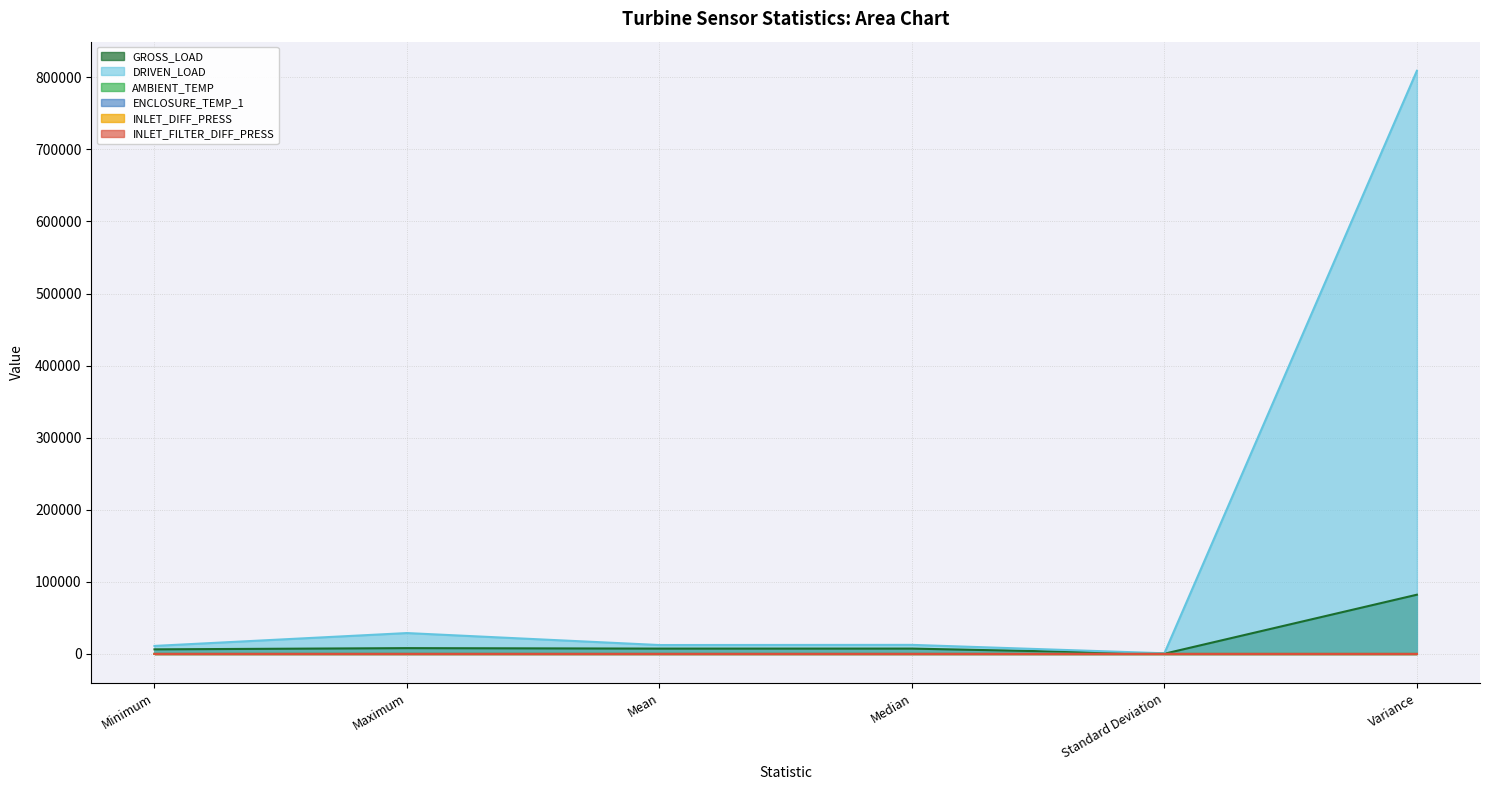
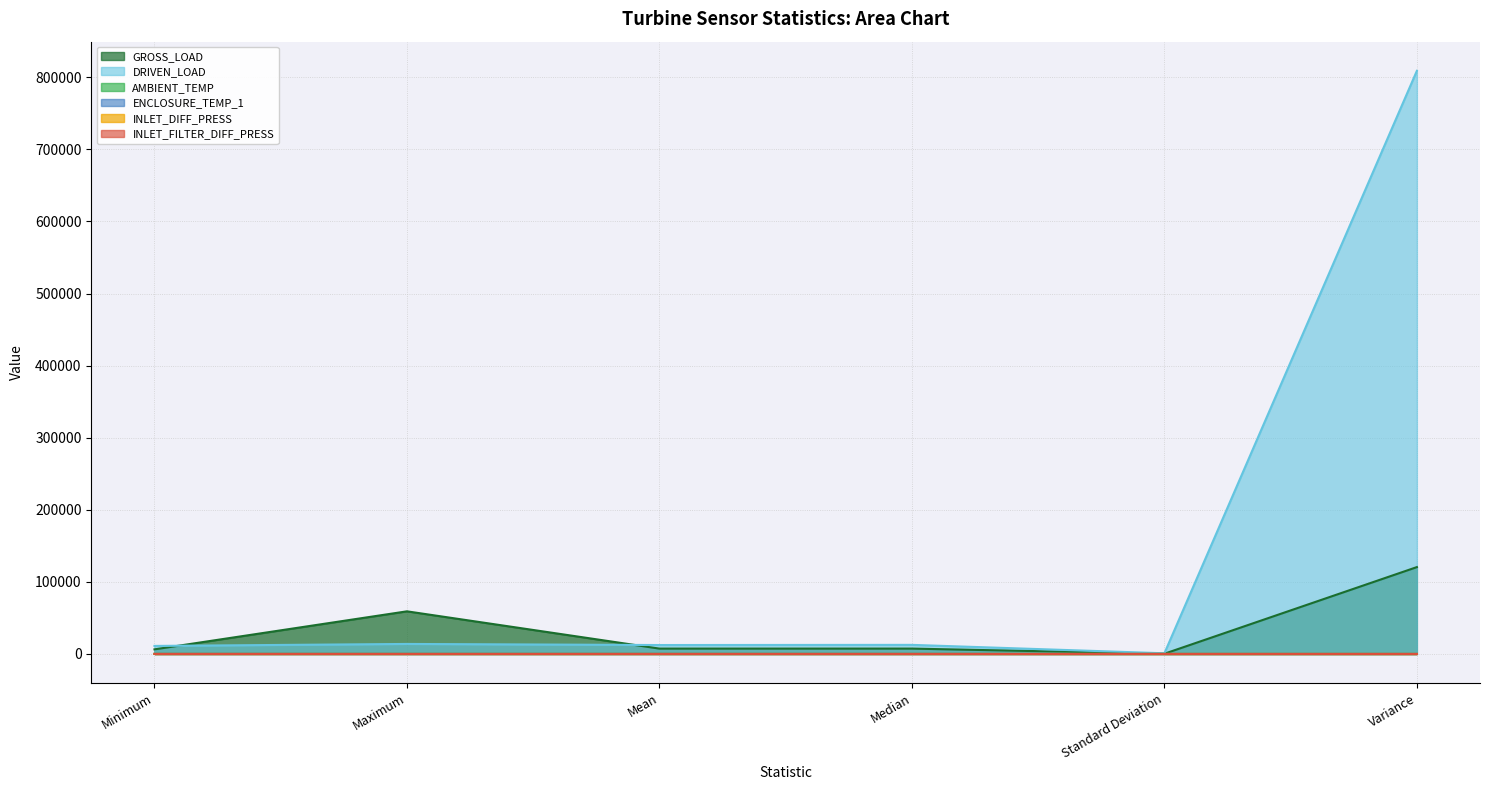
  {
    "GROSS_LOAD": {
      "Minimum": 10000,
-     "Maximum": 10000,
+     "Maximum": 60000,
      "Mean": 10000,
      "Median": 10000,
-     "Variance": 80000
+     "Variance": 120000
    },
    "DRIVEN_LOAD": {
      "Minimum": 10000,
-     "Maximum": 30000,
+     "Maximum": 10000,
      "Mean": 10000,
      "Median": 10000,
      "Variance": 810000
    },
    "INLET_FILTER_DIFF_PRESS": {
      "Minimum": 0,
      "Maximum": 0,
      "Mean": 0,
      "Median": 0,
      "Variance": 0
    }
  }
